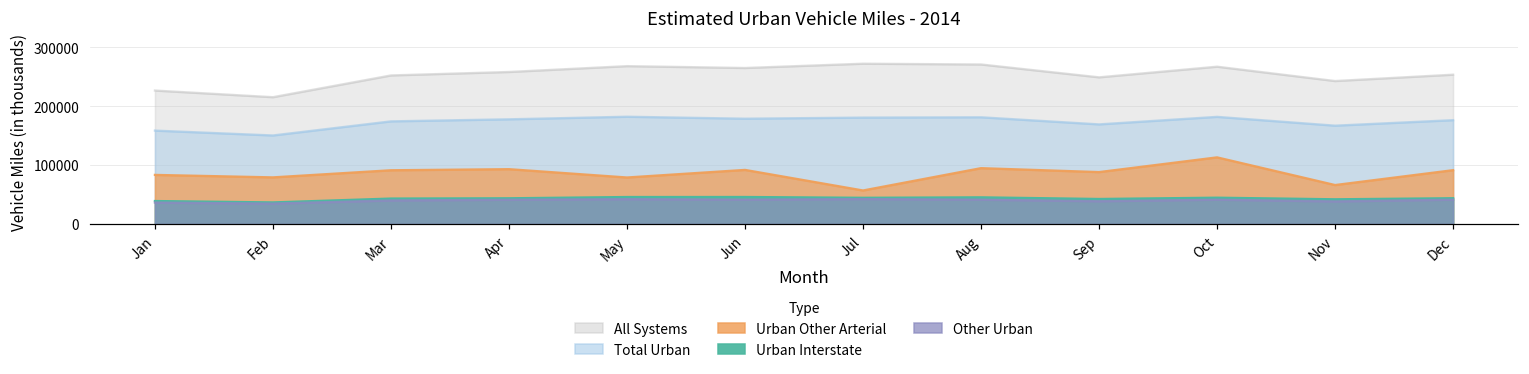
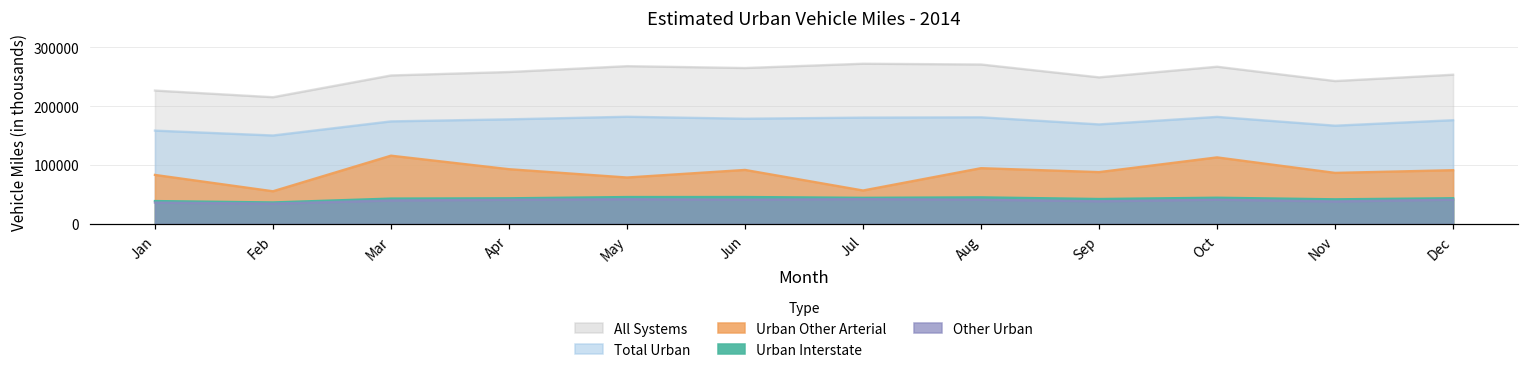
  {
    "Urban Other Arterial": {
      "Jan": 80000,
-     "Feb": 80000,
-     "Mar": 90000,
+     "Feb": 60000,
+     "Mar": 120000,
      "Apr": 90000,
      "May": 80000,
      "Jun": 90000,
      "Jul": 60000,
      "Aug": 90000,
      "Sep": 90000,
      "Oct": 110000,
-     "Nov": 70000,
+     "Nov": 90000,
      "Dec": 90000
    }
  }
